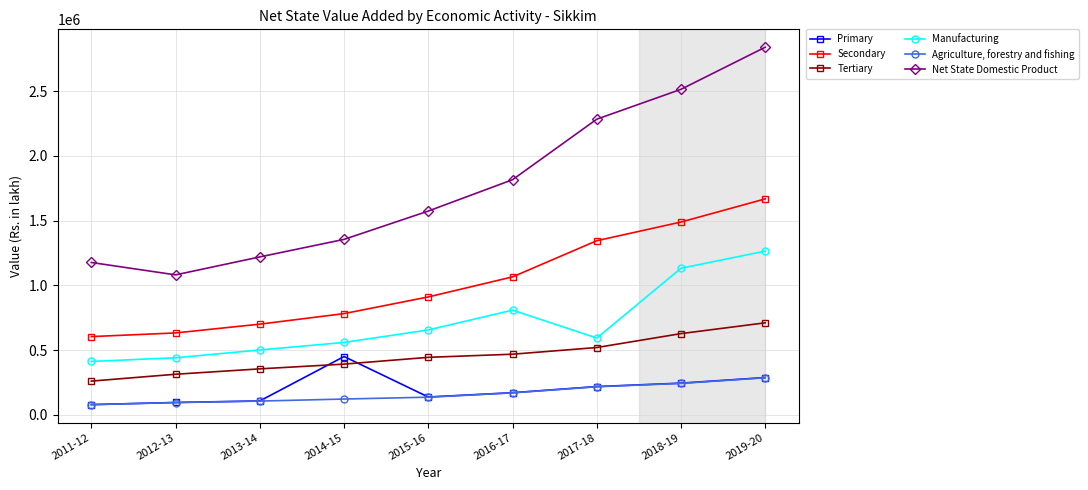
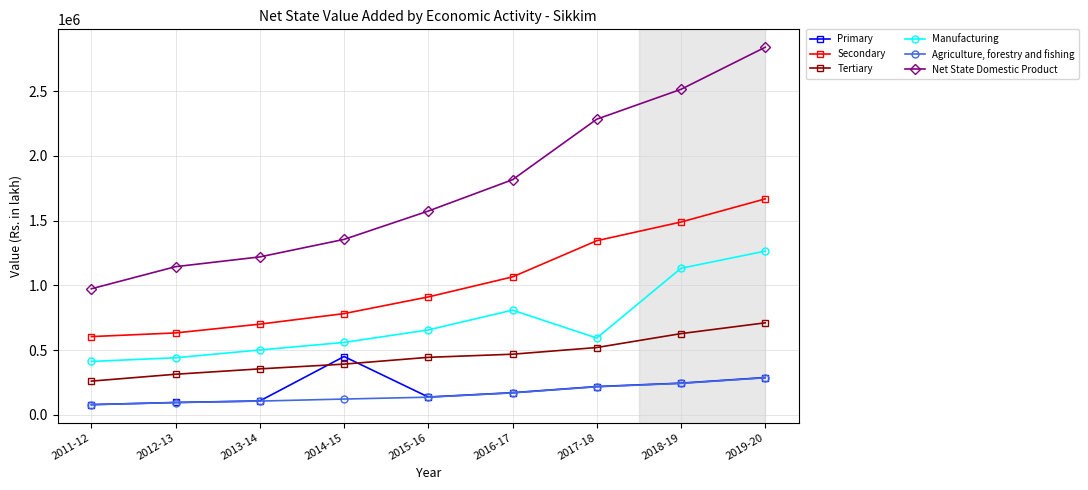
  {
    "Primary": {
      "2014-15": 450000
    },
    "Secondary": {
      "2011-12": 610000,
      "2012-13": 630000,
      "2013-14": 700000,
      "2014-15": 780000,
      "2015-16": 910000,
      "2016-17": 1070000,
      "2017-18": 1350000,
      "2018-19": 1490000,
      "2019-20": 1670000
    },
    "Tertiary": {
      "2011-12": 260000,
      "2012-13": 310000,
      "2013-14": 360000,
      "2014-15": 390000,
      "2015-16": 450000,
      "2016-17": 470000,
      "2017-18": 520000,
      "2018-19": 630000,
      "2019-20": 710000
    },
    "Manufacturing": {
      "2011-12": 410000,
      "2012-13": 440000,
      "2013-14": 500000,
      "2014-15": 560000,
      "2015-16": 660000,
      "2016-17": 810000,
      "2017-18": 590000,
      "2018-19": 1130000,
      "2019-20": 1260000
    },
    "Agriculture, forestry and fishing": {
      "2014-15": 120000
    },
    "Net State Domestic Product": {
-     "2011-12": 1180000,
-     "2012-13": 1080000,
+     "2011-12": 970000,
+     "2012-13": 1140000,
      "2013-14": 1220000,
      "2014-15": 1360000,
      "2015-16": 1570000,
      "2016-17": 1820000,
      "2017-18": 2280000,
      "2018-19": 2510000,
      "2019-20": 2840000
    }
  }
